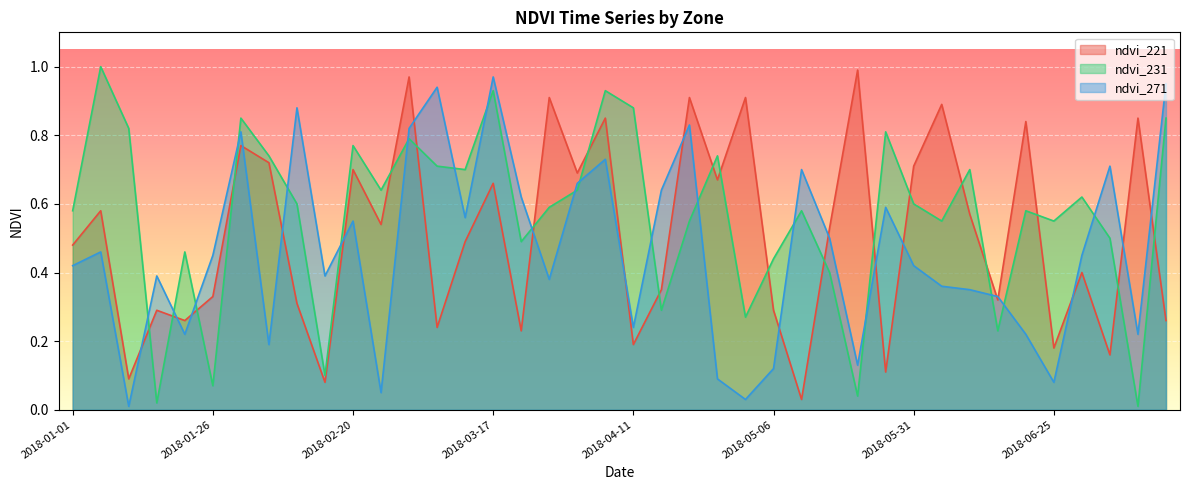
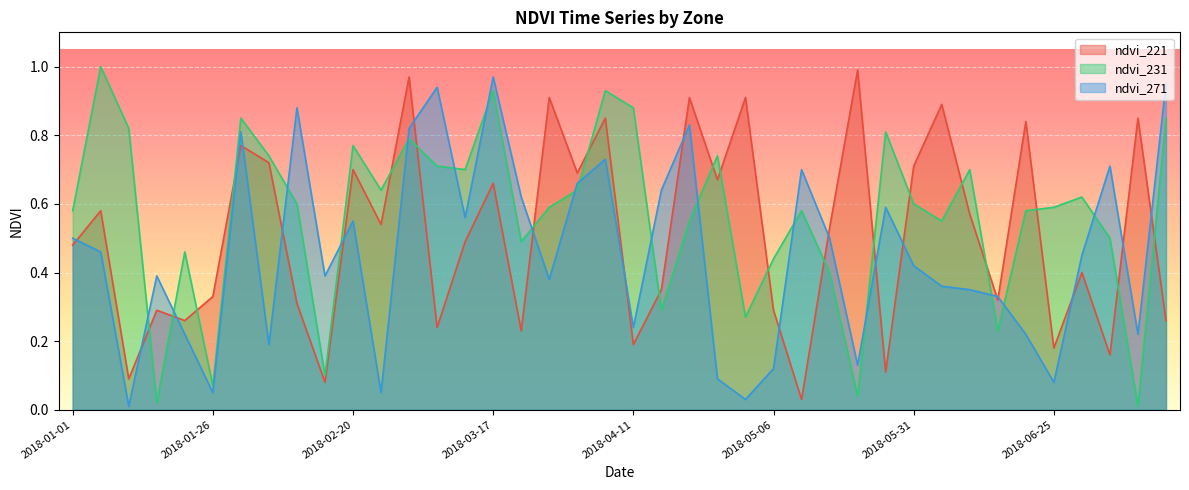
  {
    "ndvi_221": {
      "2018-01-01": 0.48,
      "2018-01-26": 0.33,
      "2018-02-20": 0.70,
      "2018-03-17": 0.66,
      "2018-04-11": 0.19,
      "2018-05-06": 0.29,
      "2018-05-31": 0.71,
      "2018-06-25": 0.18
    },
    "ndvi_231": {
      "2018-01-01": 0.58,
      "2018-01-26": 0.07,
      "2018-02-20": 0.77,
      "2018-03-17": 0.93,
      "2018-04-11": 0.88,
      "2018-05-06": 0.44,
      "2018-05-31": 0.60,
-     "2018-06-25": 0.55
+     "2018-06-25": 0.59
    },
    "ndvi_271": {
-     "2018-01-01": 0.42,
-     "2018-01-26": 0.45,
+     "2018-01-01": 0.50,
+     "2018-01-26": 0.05,
      "2018-02-20": 0.55,
      "2018-03-17": 0.97,
      "2018-04-11": 0.24,
      "2018-05-06": 0.12,
      "2018-05-31": 0.42,
      "2018-06-25": 0.08
    }
  }
